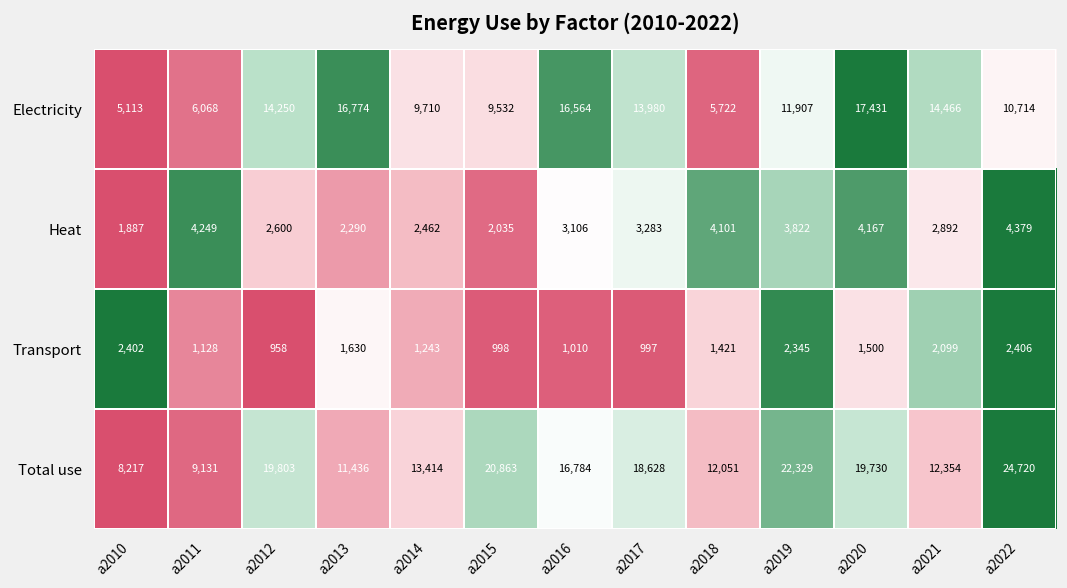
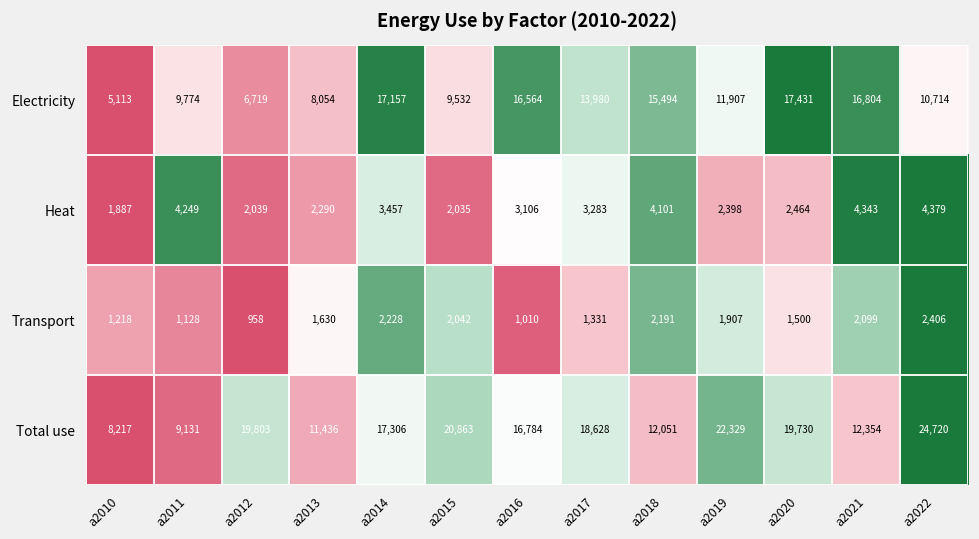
  {
    "Electricity": {
      "a2010": "5,113",
-     "a2011": "6,068",
-     "a2012": "14,250",
-     "a2013": "16,774",
-     "a2014": "9,710",
+     "a2011": "9,774",
+     "a2012": "6,719",
+     "a2013": "8,054",
+     "a2014": "17,157",
      "a2015": "9,532",
      "a2016": "16,564",
      "a2017": "13,980",
-     "a2018": "5,722",
+     "a2018": "15,494",
      "a2019": "11,907",
      "a2020": "17,431",
-     "a2021": "14,466",
+     "a2021": "16,804",
      "a2022": "10,714"
    },
    "Heat": {
      "a2010": "1,887",
      "a2011": "4,249",
-     "a2012": "2,600",
+     "a2012": "2,039",
      "a2013": "2,290",
-     "a2014": "2,462",
+     "a2014": "3,457",
      "a2015": "2,035",
      "a2016": "3,106",
      "a2017": "3,283",
      "a2018": "4,101",
-     "a2019": "3,822",
-     "a2020": "4,167",
-     "a2021": "2,892",
+     "a2019": "2,398",
+     "a2020": "2,464",
+     "a2021": "4,343",
      "a2022": "4,379"
    },
    "Transport": {
-     "a2010": "2,402",
+     "a2010": "1,218",
      "a2011": "1,128",
      "a2012": "958",
      "a2013": "1,630",
-     "a2014": "1,243",
-     "a2015": "998",
+     "a2014": "2,228",
+     "a2015": "2,042",
      "a2016": "1,010",
-     "a2017": "997",
-     "a2018": "1,421",
-     "a2019": "2,345",
+     "a2017": "1,331",
+     "a2018": "2,191",
+     "a2019": "1,907",
      "a2020": "1,500",
      "a2021": "2,099",
      "a2022": "2,406"
    },
    "Total use": {
      "a2010": "8,217",
      "a2011": "9,131",
      "a2012": "19,803",
      "a2013": "11,436",
-     "a2014": "13,414",
+     "a2014": "17,306",
      "a2015": "20,863",
      "a2016": "16,784",
      "a2017": "18,628",
      "a2018": "12,051",
      "a2019": "22,329",
      "a2020": "19,730",
      "a2021": "12,354",
      "a2022": "24,720"
    }
  }
